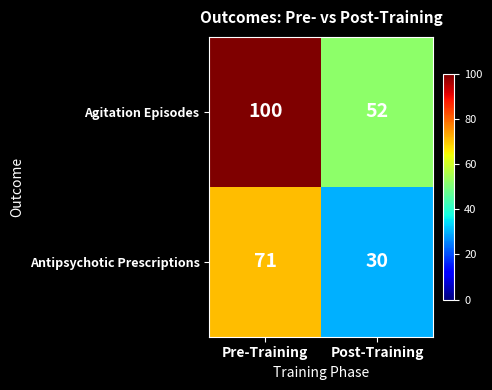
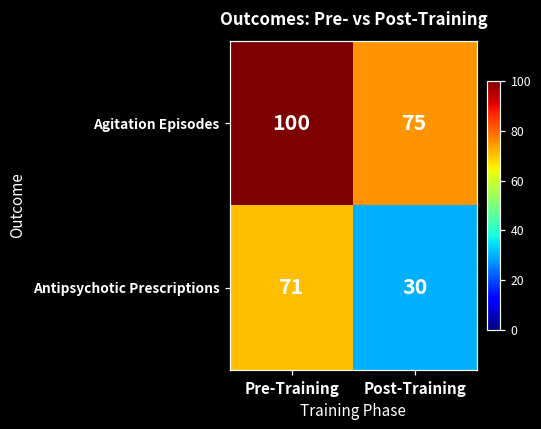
  {
    "Agitation Episodes": {
      "Pre-Training": 100,
-     "Post-Training": 52
+     "Post-Training": 75
    },
    "Antipsychotic Prescriptions": {
      "Pre-Training": 71,
      "Post-Training": 30
    }
  }
